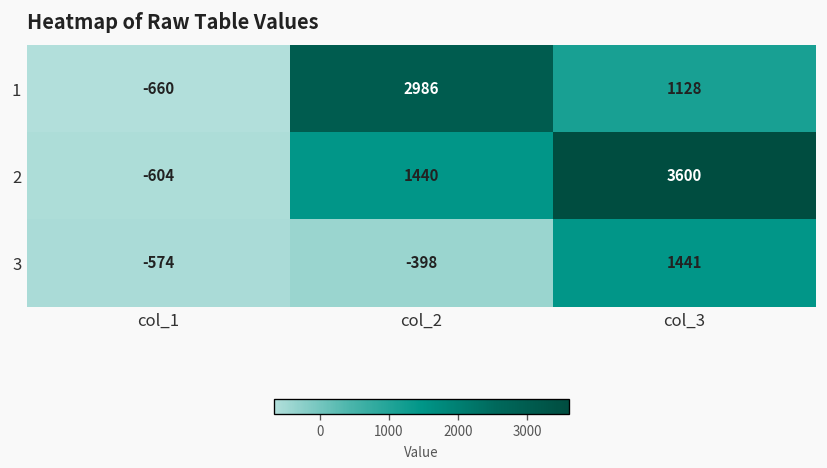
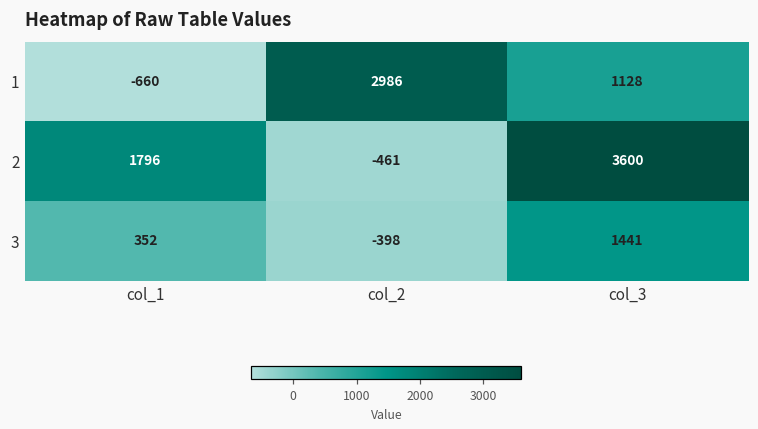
  {
    "1": {
      "col_1": -660,
      "col_2": 2986,
      "col_3": 1128
    },
    "2": {
-     "col_1": -604,
-     "col_2": 1440,
+     "col_1": 1796,
+     "col_2": -461,
      "col_3": 3600
    },
    "3": {
-     "col_1": -574,
+     "col_1": 352,
      "col_2": -398,
      "col_3": 1441
    }
  }
